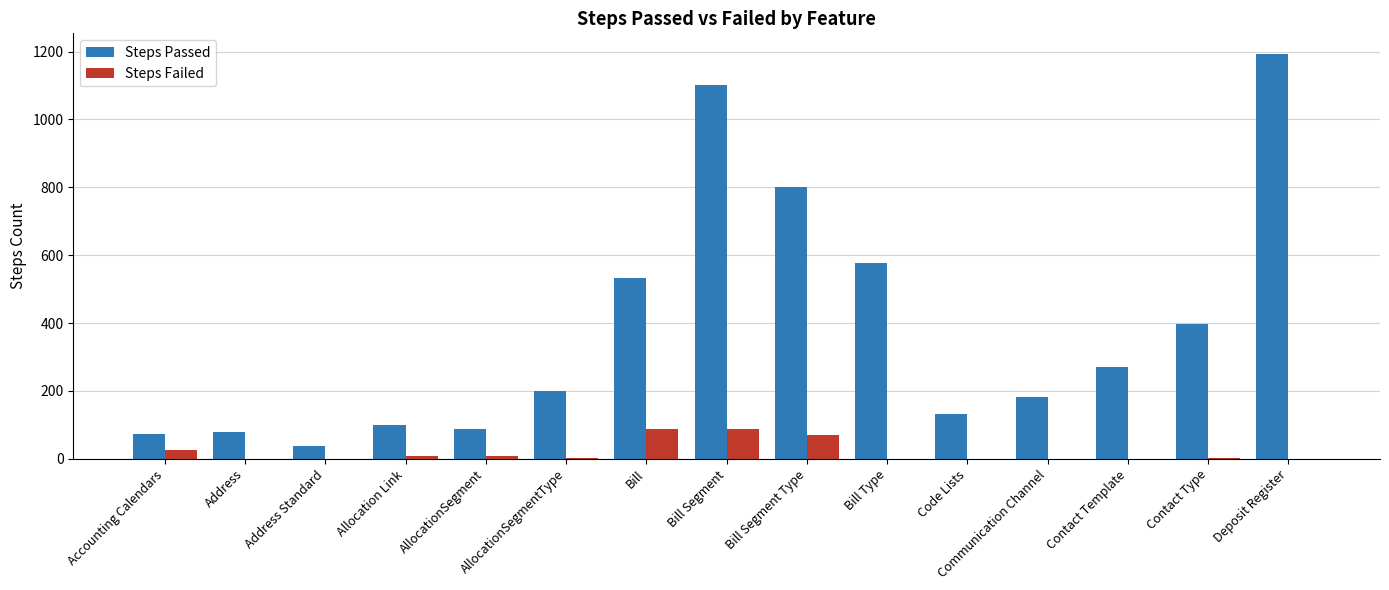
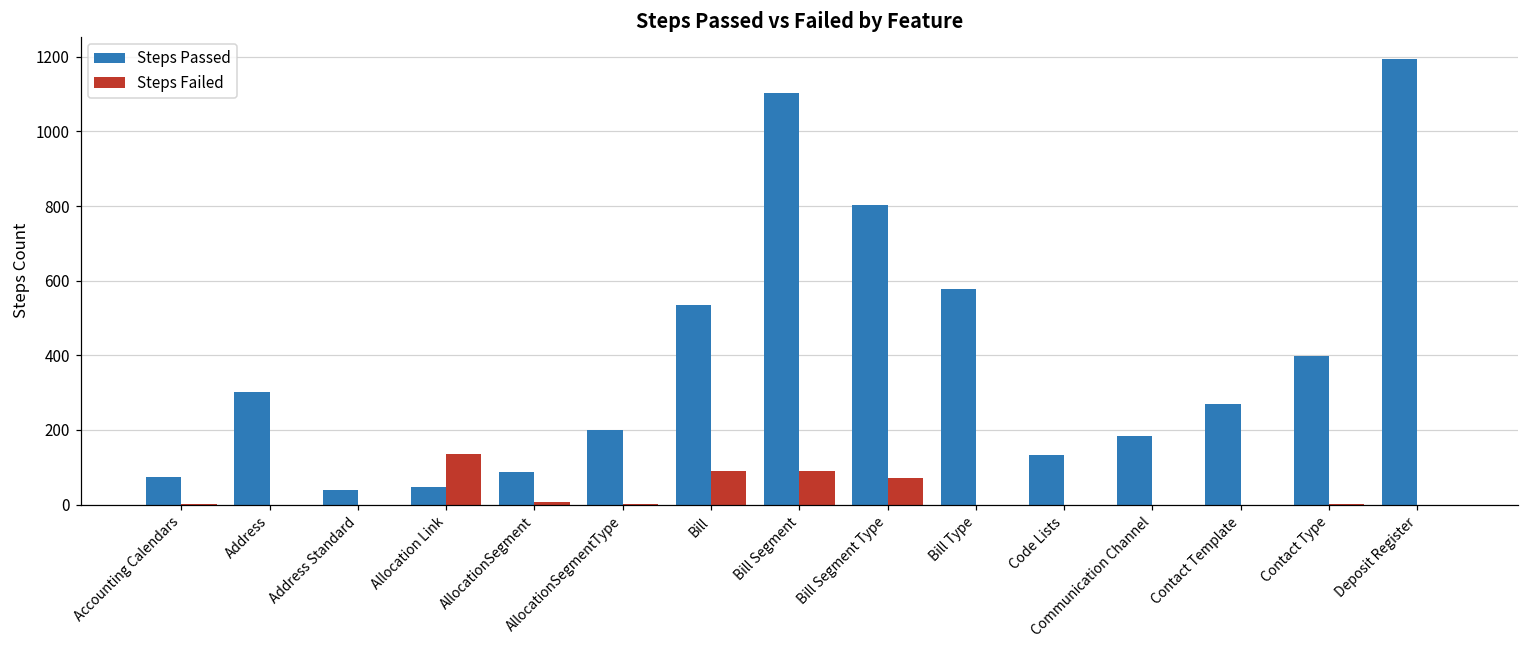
  {
    "Steps Passed": {
      "Accounting Calendars": 70,
-     "Address": 80,
+     "Address": 300,
      "Address Standard": 40,
-     "Allocation Link": 100,
+     "Allocation Link": 50,
      "AllocationSegment": 90,
      "AllocationSegmentType": 200,
      "Bill": 530,
      "Bill Segment": 1100,
      "Bill Segment Type": 800,
      "Bill Type": 580,
      "Code Lists": 130,
      "Communication Channel": 180,
      "Contact Template": 270,
      "Contact Type": 400,
      "Deposit Register": 1190
    },
    "Steps Failed": {
-     "Accounting Calendars": 30,
+     "Accounting Calendars": 0,
      "Address": 0,
      "Address Standard": 0,
-     "Allocation Link": 10,
+     "Allocation Link": 140,
      "AllocationSegment": 10,
      "Bill": 90,
      "Bill Segment": 90,
      "Bill Segment Type": 70,
      "Bill Type": 0,
      "Code Lists": 0,
      "Communication Channel": 0,
      "Contact Template": 0,
      "Deposit Register": 0
    }
  }
